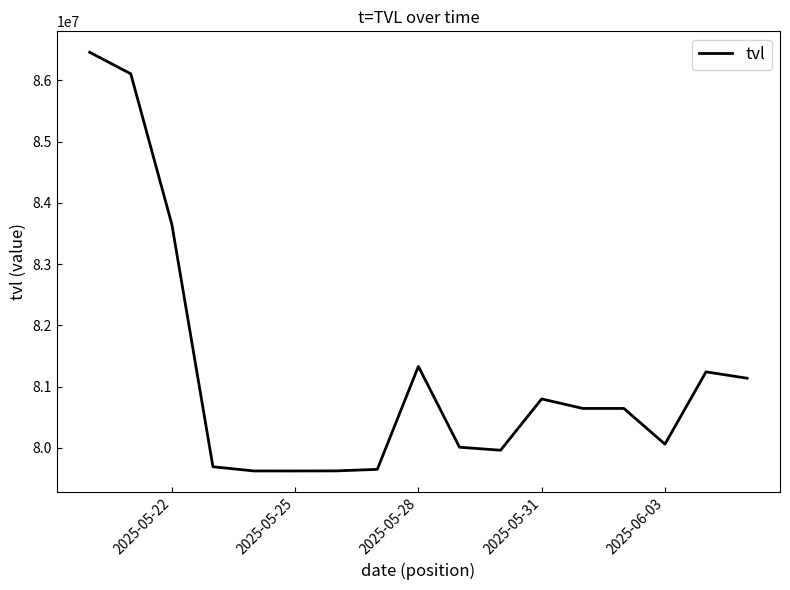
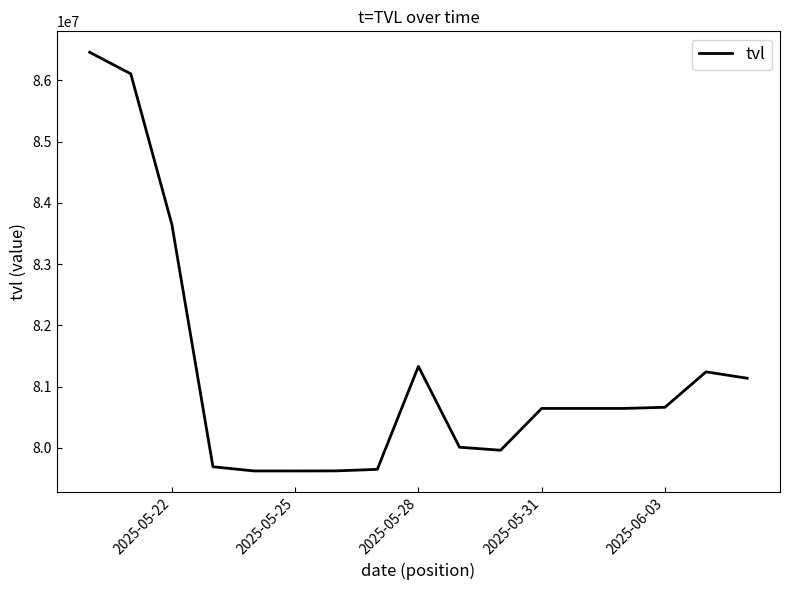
  {
    "2025-05-22": 83600000,
    "2025-05-25": 79600000,
    "2025-05-28": 81300000,
-   "2025-05-31": 80800000,
-   "2025-06-03": 80100000
+   "2025-05-31": 80600000,
+   "2025-06-03": 80700000
  }
